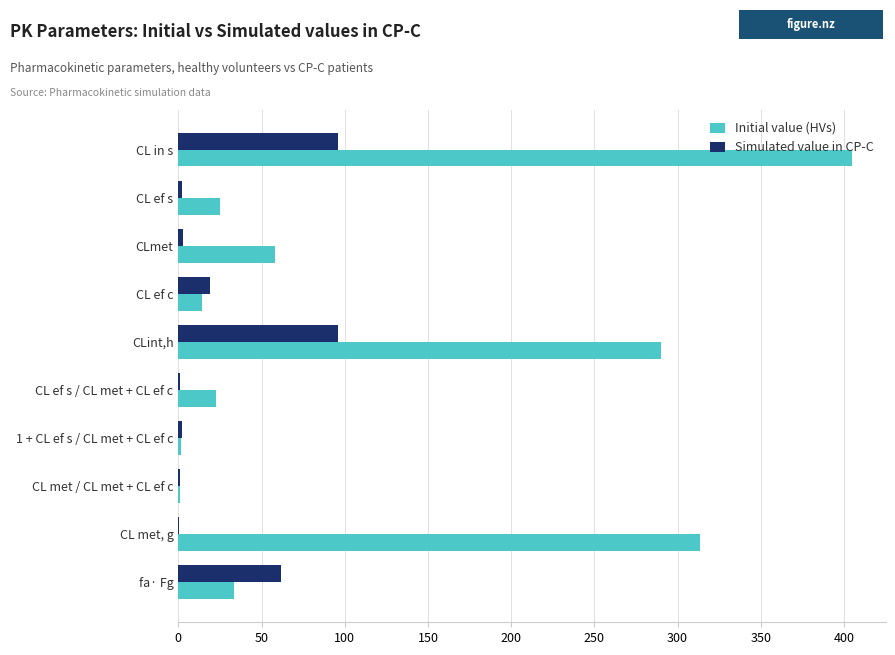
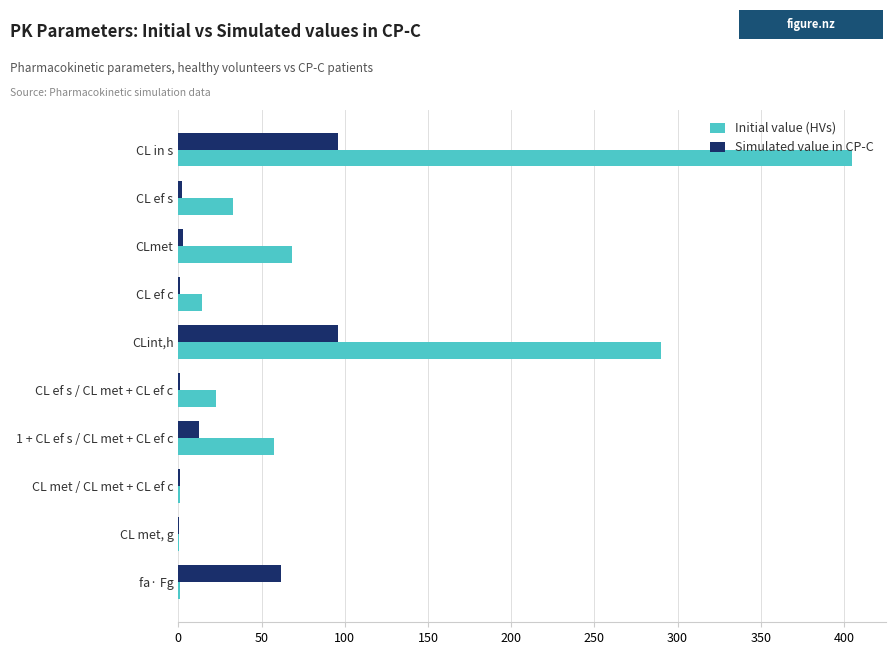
  {
    "Initial value (HVs)": {
      "CL in s": 405,
-     "CL ef s": 25,
-     "CLmet": 58,
+     "CL ef s": 33,
+     "CLmet": 68,
      "CL ef c": 14,
      "CLint,h": 290,
      "CL ef s / CL met + CL ef c": 22,
-     "1 + CL ef s / CL met + CL ef c": 1,
-     "CL met, g": 314,
-     "fa· Fg": 33
+     "1 + CL ef s / CL met + CL ef c": 58,
+     "CL met, g": 0,
+     "fa· Fg": 1
    },
    "Simulated value in CP-C": {
      "CL in s": 96,
      "CL ef s": 2,
      "CLmet": 3,
-     "CL ef c": 19,
+     "CL ef c": 1,
      "CLint,h": 96,
-     "1 + CL ef s / CL met + CL ef c": 2,
+     "1 + CL ef s / CL met + CL ef c": 12,
      "fa· Fg": 62
    }
  }
